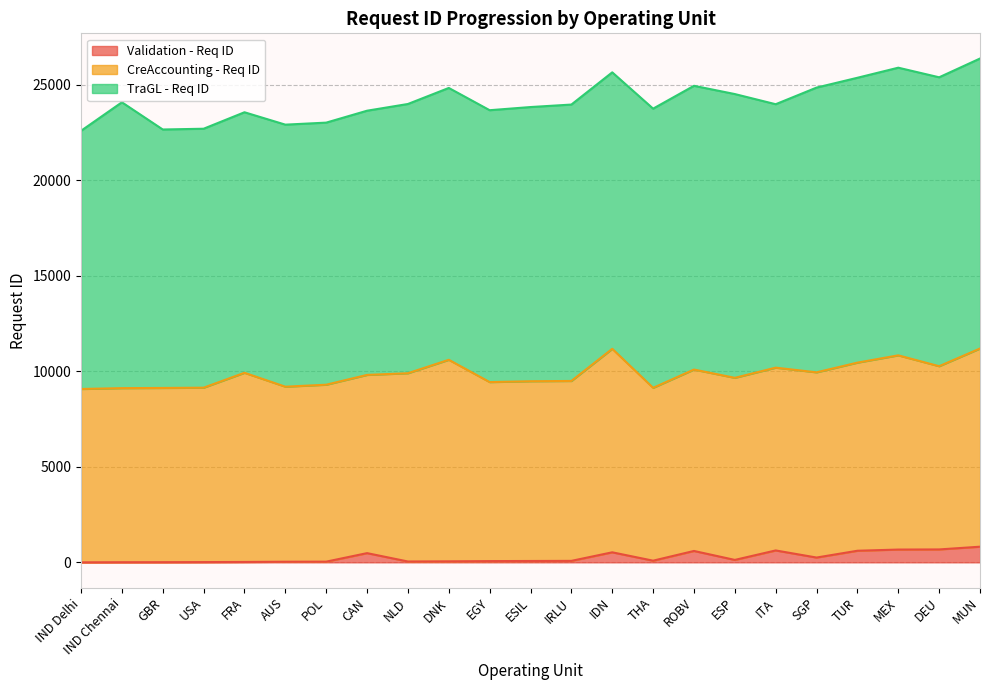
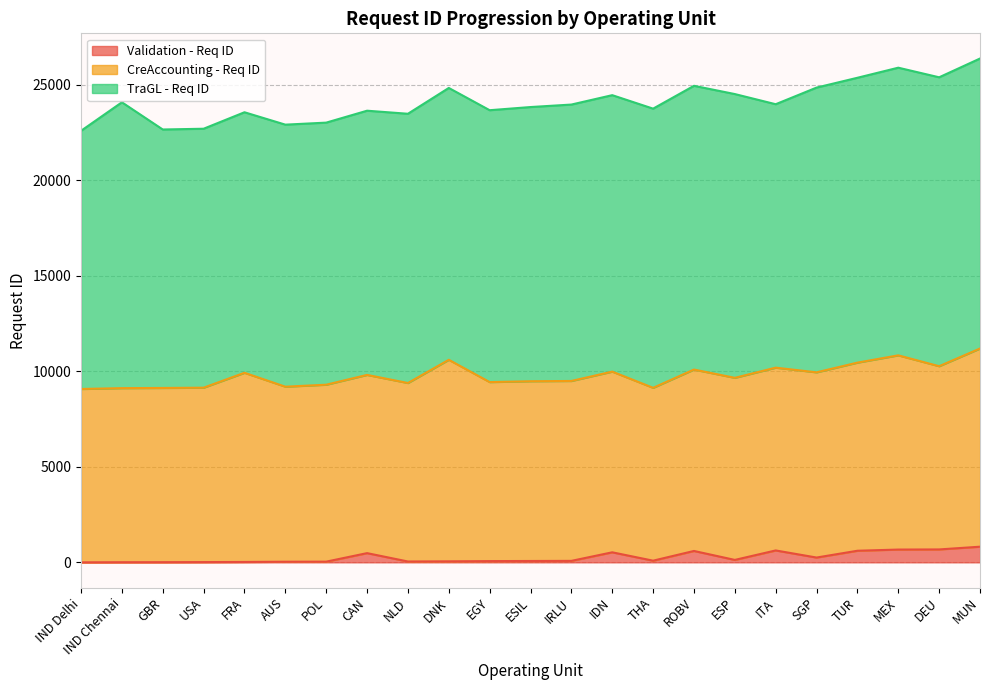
  {
    "Validation - Req ID": {
      "IND Delhi": 0,
      "IND Chennai": 0,
      "GBR": 0,
      "USA": 0,
      "FRA": 0,
      "AUS": 0,
      "POL": 0,
      "CAN": 500,
      "NLD": 0,
      "DNK": 100,
      "EGY": 100,
      "ESIL": 100,
      "IRLU": 100,
      "IDN": 500,
      "THA": 100,
      "ROBV": 600,
      "ESP": 100,
      "ITA": 600,
      "SGP": 300,
      "TUR": 600,
      "MEX": 700,
      "DEU": 700,
      "MUN": 800
    },
    "CreAccounting - Req ID": {
      "IND Delhi": 9100,
      "IND Chennai": 9100,
      "GBR": 9100,
      "USA": 9100,
      "FRA": 9900,
      "AUS": 9200,
      "POL": 9300,
      "CAN": 9300,
-     "NLD": 9900,
+     "NLD": 9300,
      "DNK": 10600,
      "EGY": 9400,
      "ESIL": 9400,
      "IRLU": 9400,
-     "IDN": 10700,
+     "IDN": 9500,
      "THA": 9100,
      "ROBV": 9500,
      "ESP": 9500,
      "ITA": 9600,
      "SGP": 9700,
      "TUR": 9900,
      "MEX": 10200,
      "DEU": 9600,
      "MUN": 10400
    },
    "TraGL - Req ID": {
      "IND Delhi": 13500,
      "IND Chennai": 15000,
      "GBR": 13500,
      "USA": 13600,
      "FRA": 13600,
      "AUS": 13700,
      "POL": 13700,
      "CAN": 13800,
      "NLD": 14100,
      "DNK": 14200,
      "EGY": 14200,
      "ESIL": 14400,
      "IRLU": 14500,
      "IDN": 14500,
      "THA": 14600,
      "ROBV": 14900,
      "ESP": 14900,
      "ITA": 13800,
      "SGP": 14900,
      "TUR": 14900,
      "MEX": 15100,
      "DEU": 15100,
      "MUN": 15200
    }
  }
